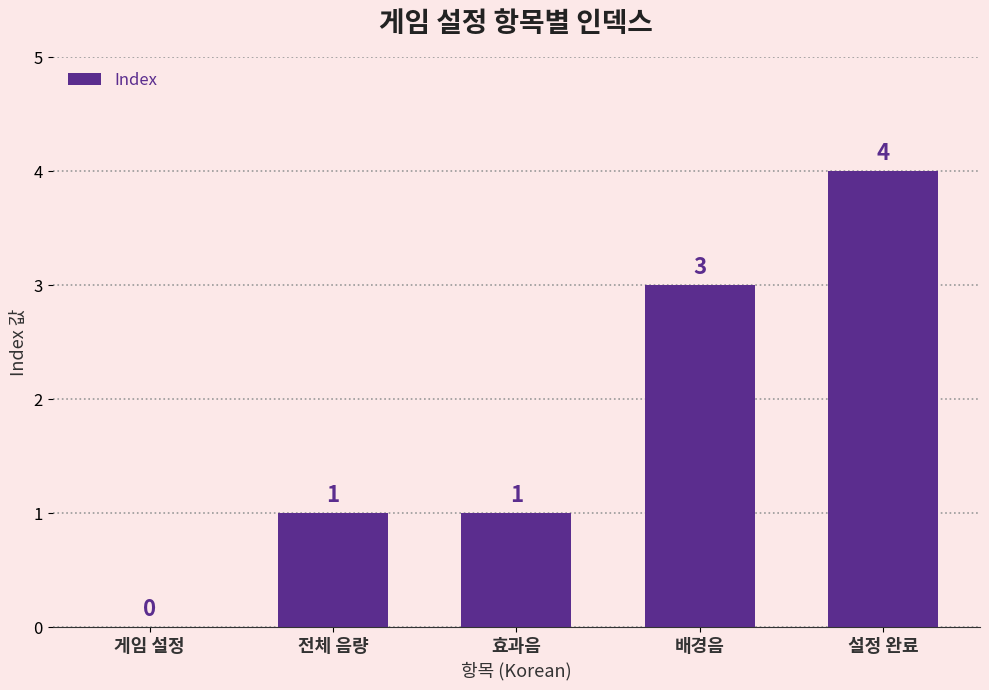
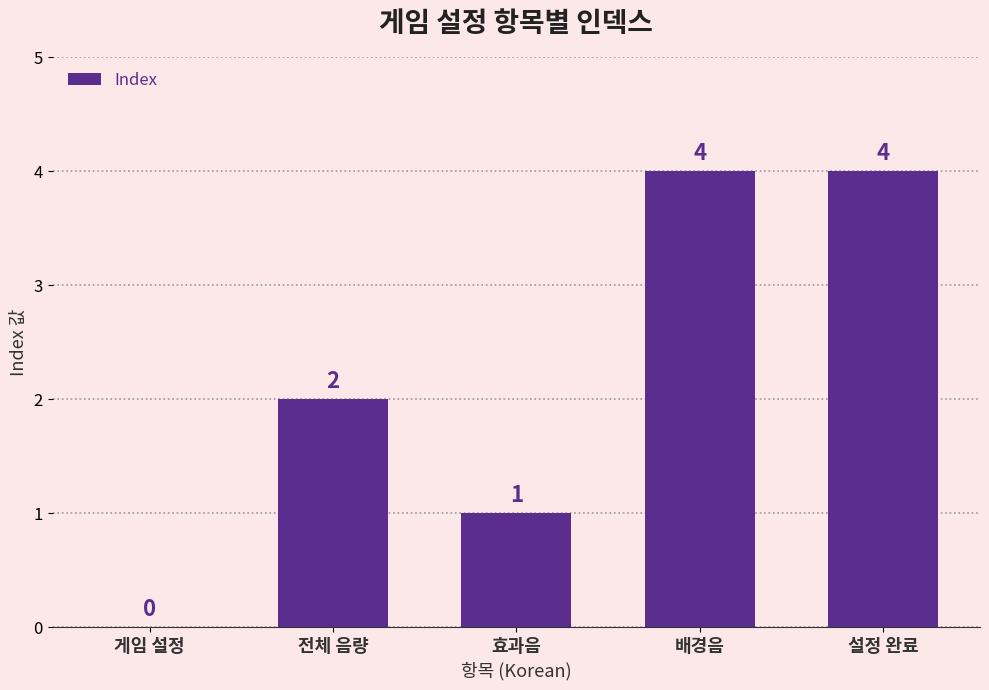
  {
    "게임 설정": 0,
-   "전체 음량": 1,
+   "전체 음량": 2,
    "효과음": 1,
-   "배경음": 3,
+   "배경음": 4,
    "설정 완료": 4
  }
